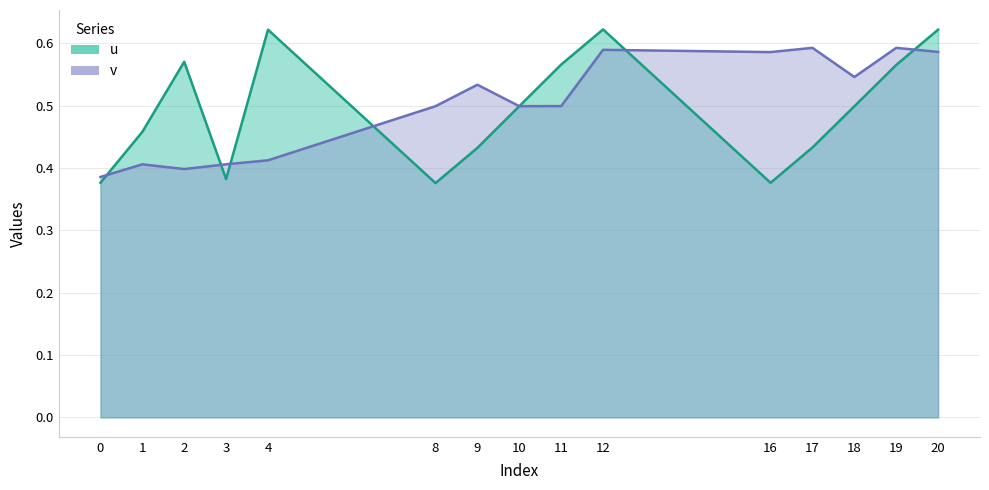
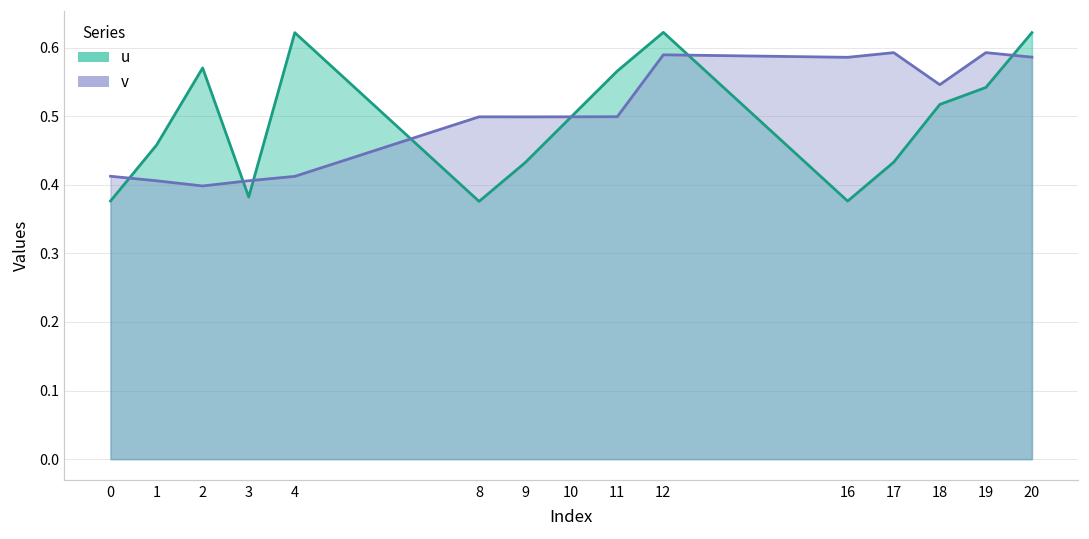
  {
    "u": {
      "0": 0.38,
      "1": 0.46,
      "2": 0.57,
      "3": 0.38,
      "4": 0.62,
      "8": 0.38,
      "9": 0.43,
      "11": 0.57,
      "12": 0.62,
      "16": 0.38,
      "17": 0.43,
-     "18": 0.50,
-     "19": 0.57,
+     "18": 0.52,
+     "19": 0.54,
      "20": 0.62
    },
    "v": {
-     "0": 0.39,
+     "0": 0.41,
      "1": 0.41,
      "2": 0.40,
      "3": 0.41,
      "4": 0.41,
      "8": 0.50,
-     "9": 0.53,
+     "9": 0.50,
      "11": 0.50,
      "12": 0.59,
      "16": 0.59,
      "17": 0.59,
      "18": 0.55,
      "19": 0.59,
      "20": 0.59
    }
  }
